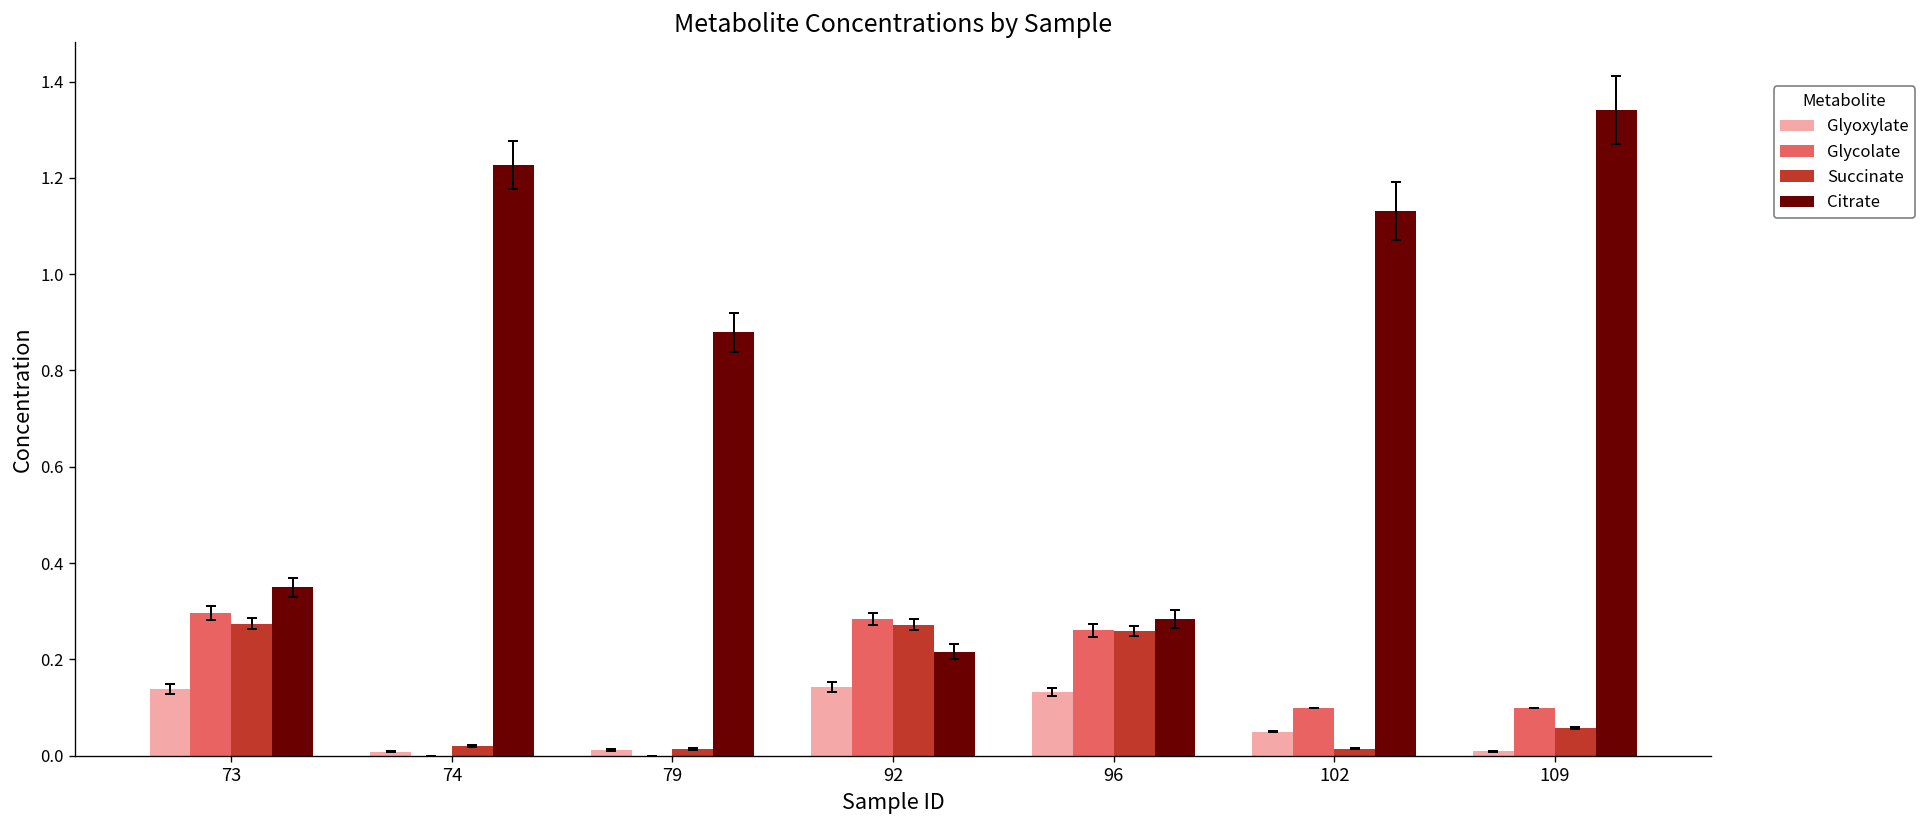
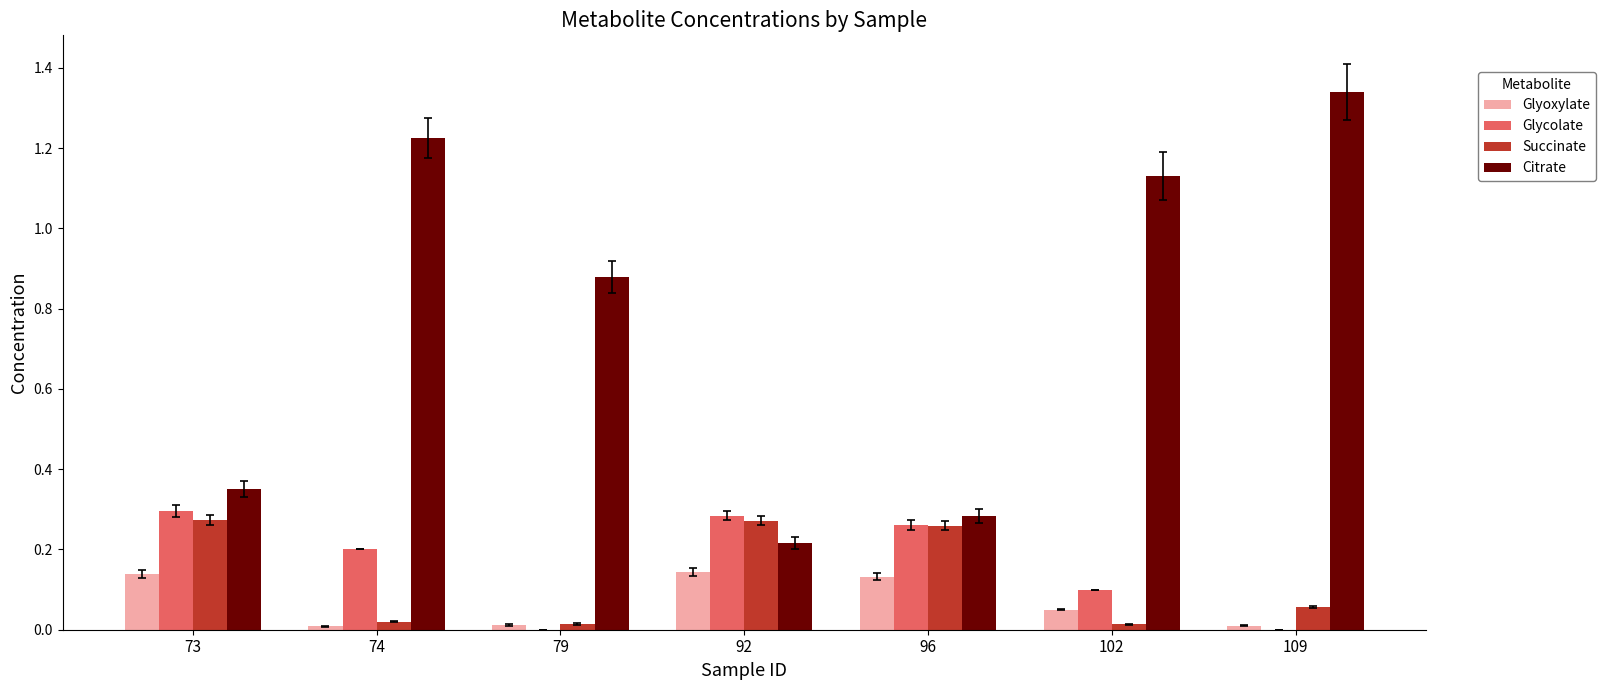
  {
    "Glyoxylate": {
      "73": 0.14,
      "74": 0.01,
      "79": 0.01,
      "92": 0.14,
      "96": 0.13,
      "102": 0.05,
      "109": 0.01
    },
    "Glycolate": {
      "73": 0.3,
-     "74": 0.0,
+     "74": 0.2,
      "79": 0.0,
      "92": 0.28,
      "96": 0.26,
      "102": 0.1,
-     "109": 0.1
+     "109": 0.0
    },
    "Succinate": {
      "73": 0.27,
      "74": 0.02,
      "79": 0.01,
      "92": 0.27,
      "96": 0.26,
      "102": 0.01,
      "109": 0.06
    },
    "Citrate": {
      "73": 0.35,
      "74": 1.23,
      "79": 0.88,
      "92": 0.22,
      "96": 0.28,
      "102": 1.13,
      "109": 1.34
    }
  }
